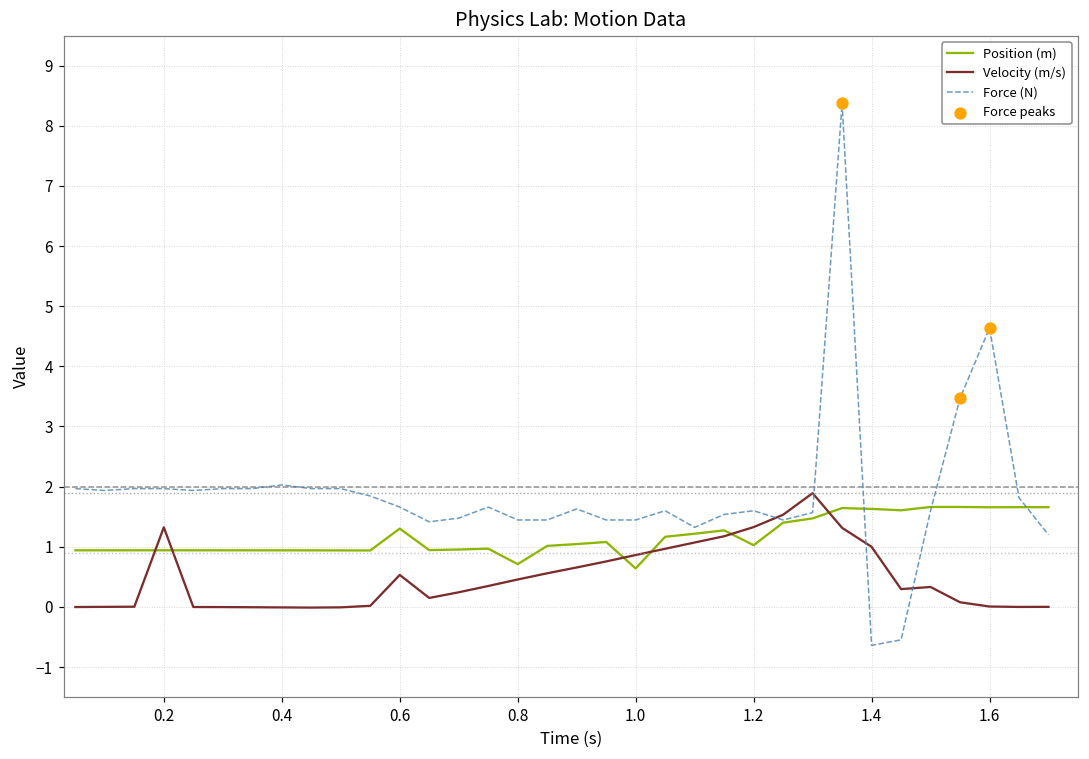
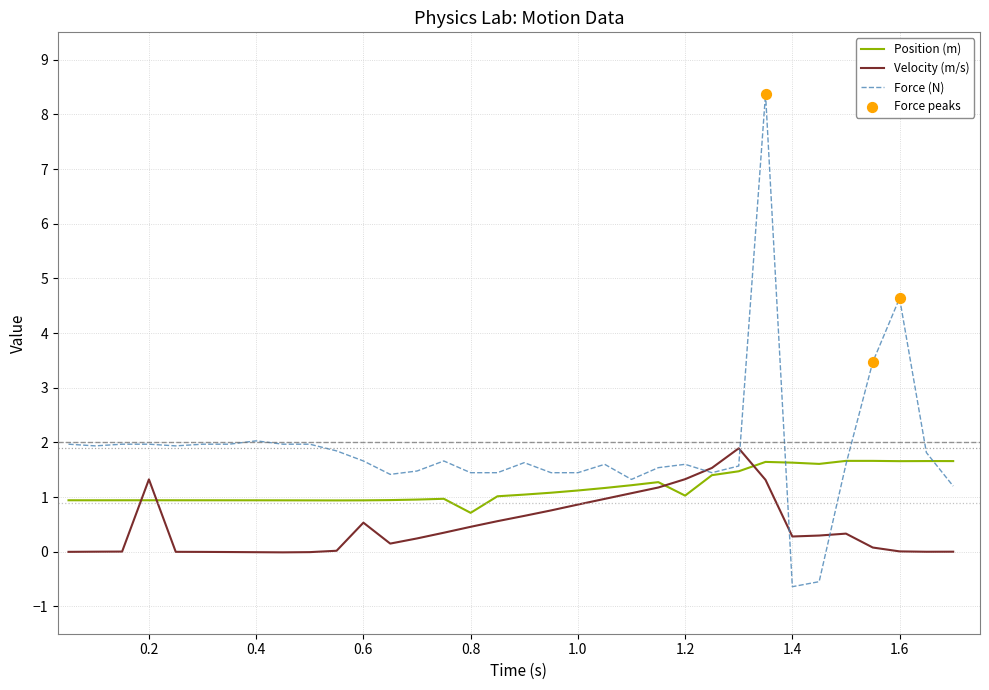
  {
    "Position (m)": {
      "0.2": 0.9,
      "0.4": 0.9,
-     "0.6": 1.3,
+     "0.6": 0.9,
      "0.8": 0.7,
-     "1.0": 0.6,
+     "1.0": 1.1,
      "1.2": 1.0,
      "1.4": 1.6,
      "1.6": 1.7
    },
    "Velocity (m/s)": {
      "0.2": 1.3,
      "0.4": 0.0,
      "0.6": 0.5,
      "0.8": 0.5,
      "1.0": 0.9,
      "1.2": 1.3,
-     "1.4": 1.0,
+     "1.4": 0.3,
      "1.6": 0.0
    },
    "Force (N)": {
      "0.2": 2.0,
      "0.4": 2.0,
      "0.6": 1.7,
      "0.8": 1.4,
      "1.0": 1.4,
      "1.2": 1.6,
      "1.4": -0.6
    }
  }
